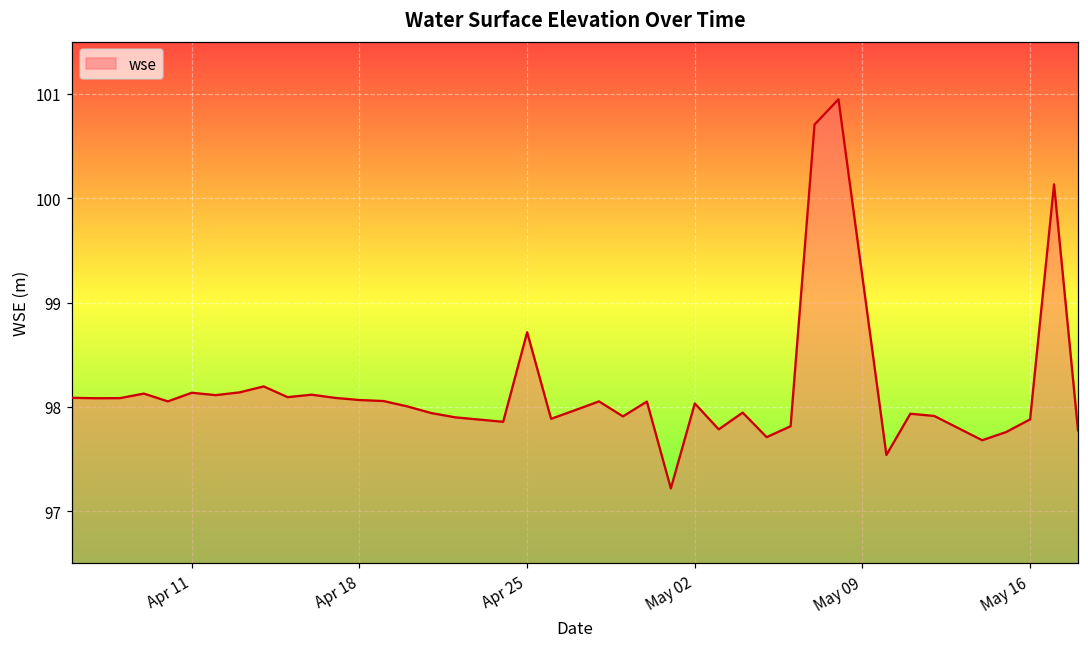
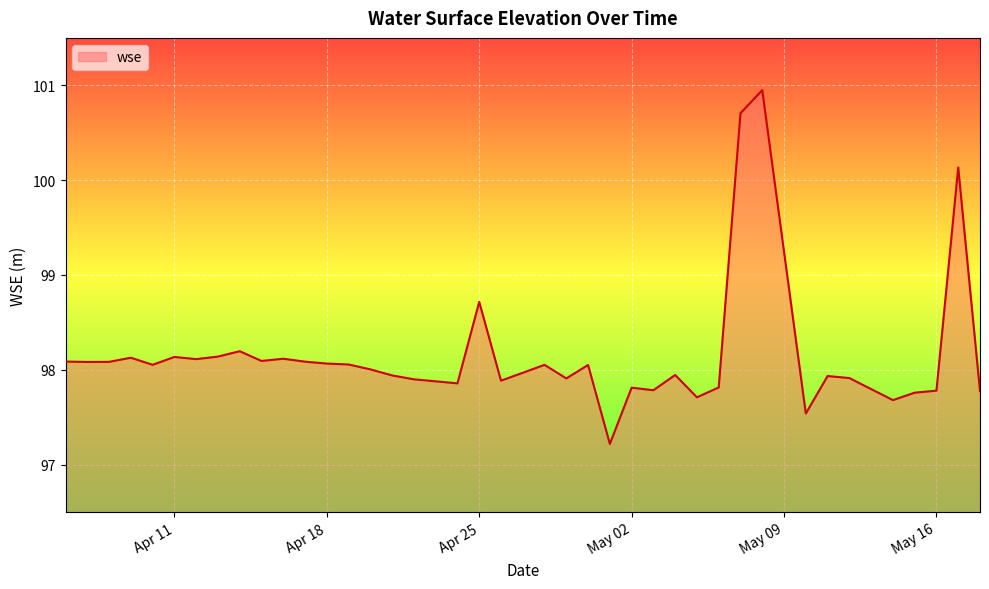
  {
    "Apr 11": 98.1,
    "Apr 18": 98.1,
    "Apr 25": 98.7,
-   "May 02": 98.0,
-   "May 16": 97.9
+   "May 02": 97.8,
+   "May 16": 97.8
  }
